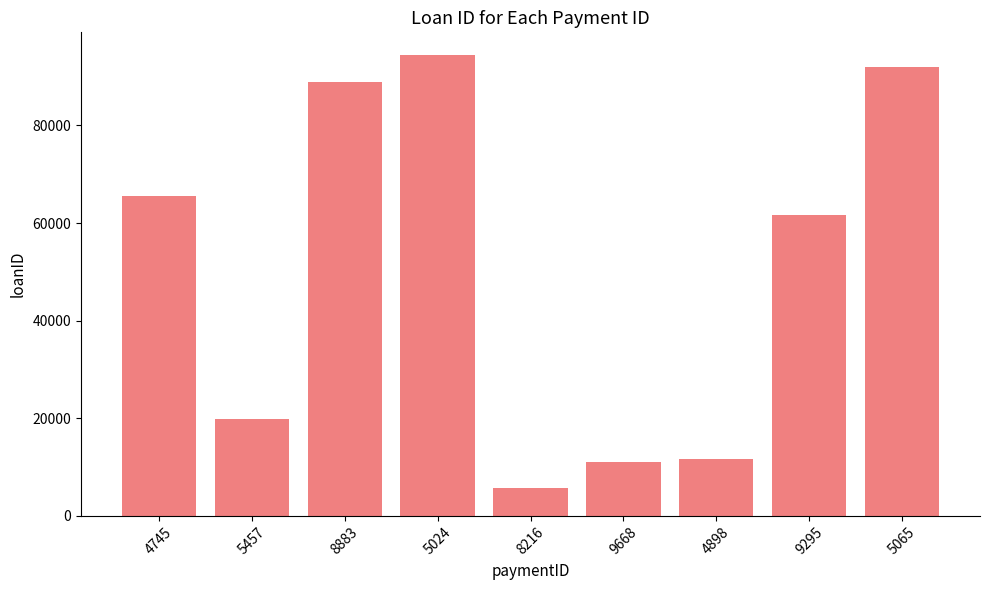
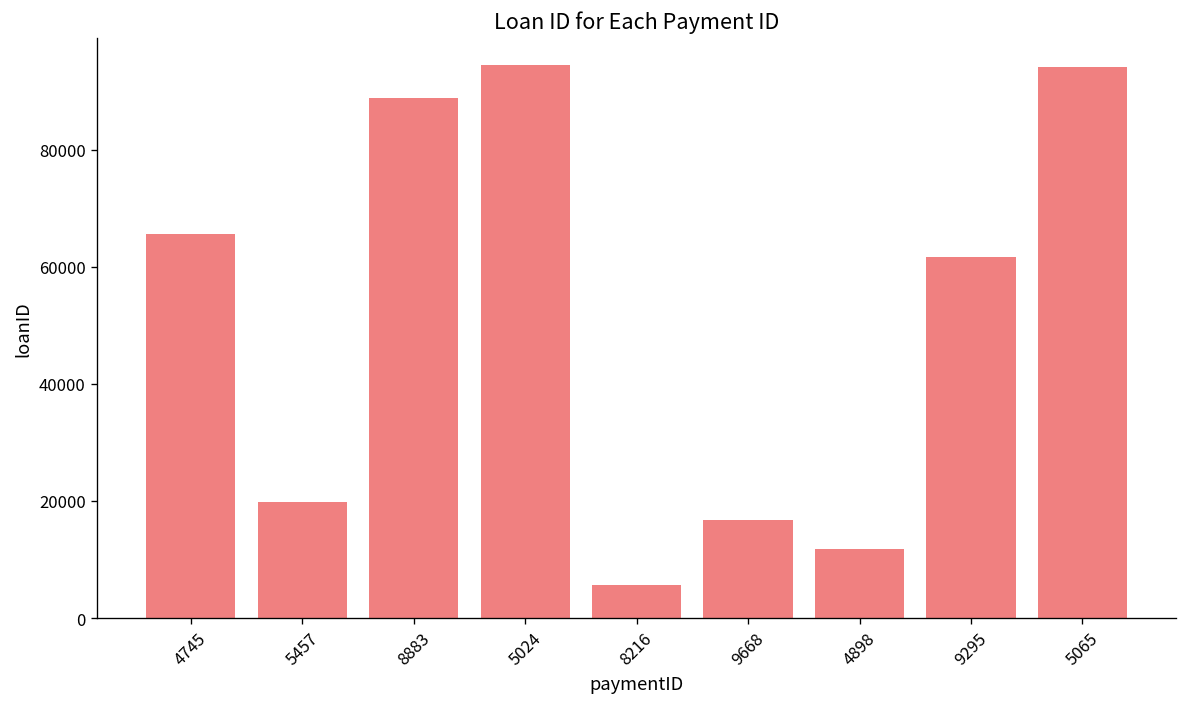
  {
    "4745": 66000,
    "5457": 20000,
    "8883": 89000,
    "5024": 94000,
    "8216": 6000,
-   "9668": 11000,
+   "9668": 17000,
    "4898": 12000,
    "9295": 62000,
-   "5065": 92000
+   "5065": 94000
  }
